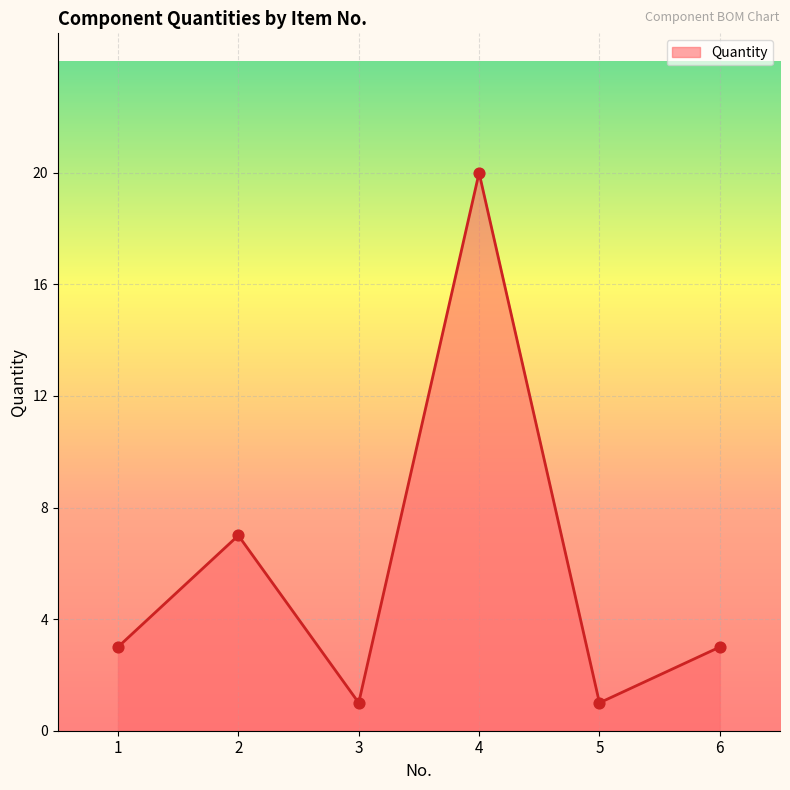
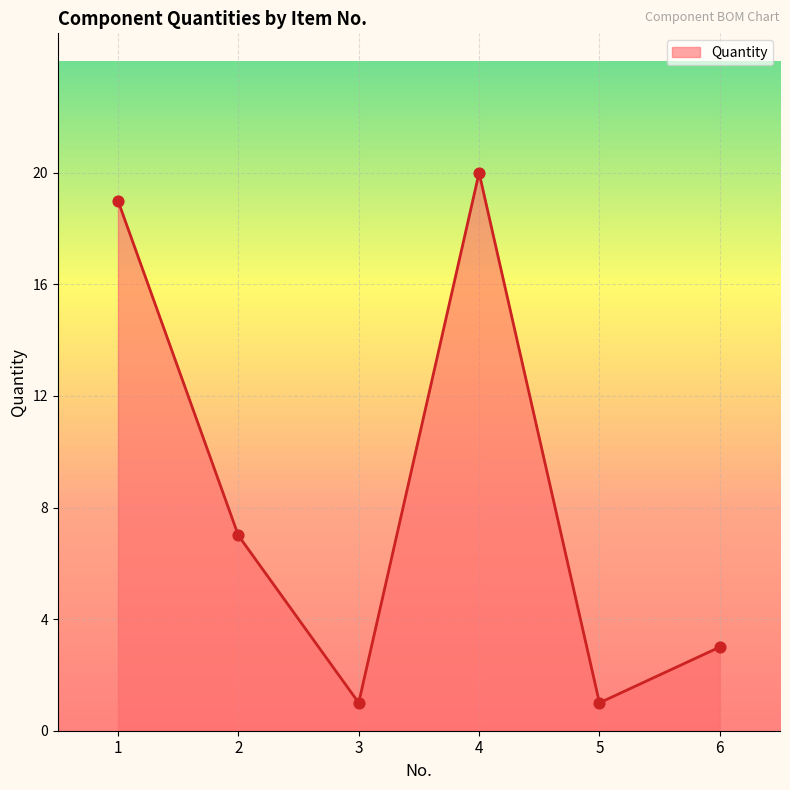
  {
-   "1": 3,
+   "1": 19,
    "2": 7,
    "3": 1,
    "4": 20,
    "5": 1,
    "6": 3
  }
